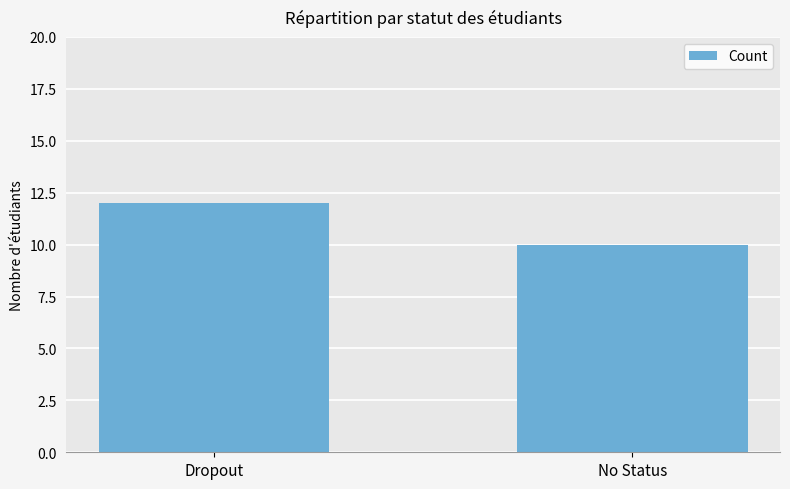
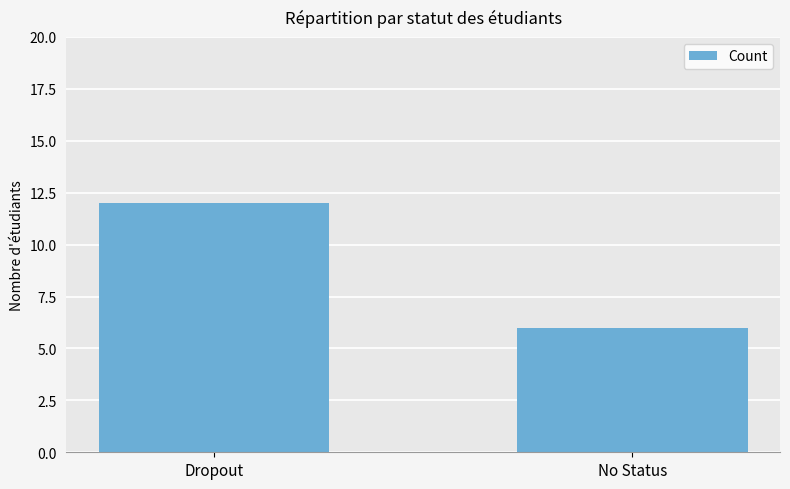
  {
    "Dropout": 12,
-   "No Status": 10
+   "No Status": 6
  }
